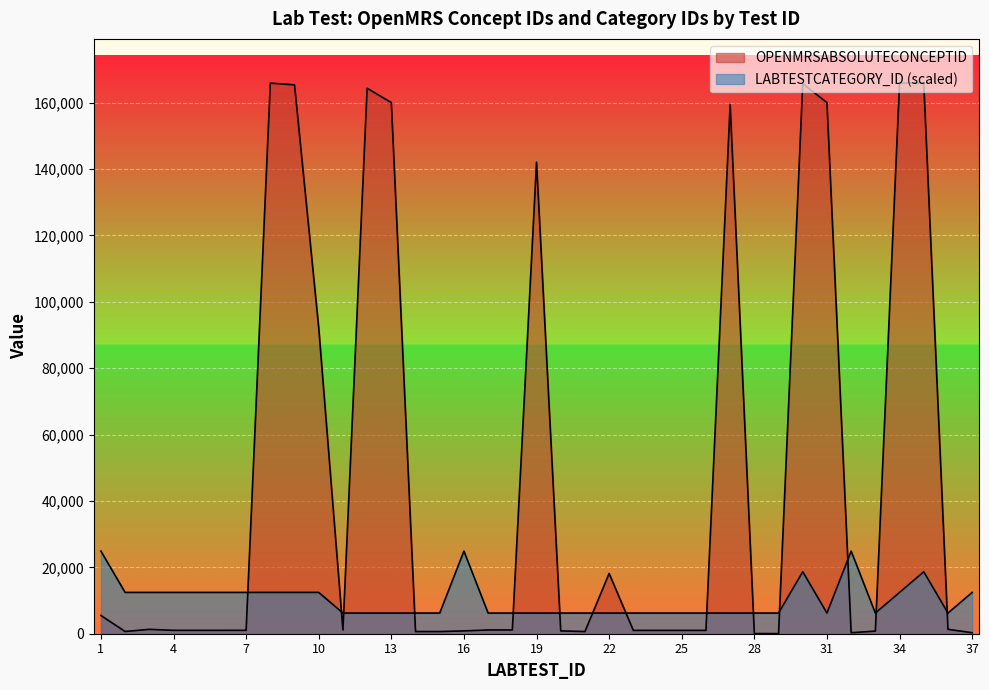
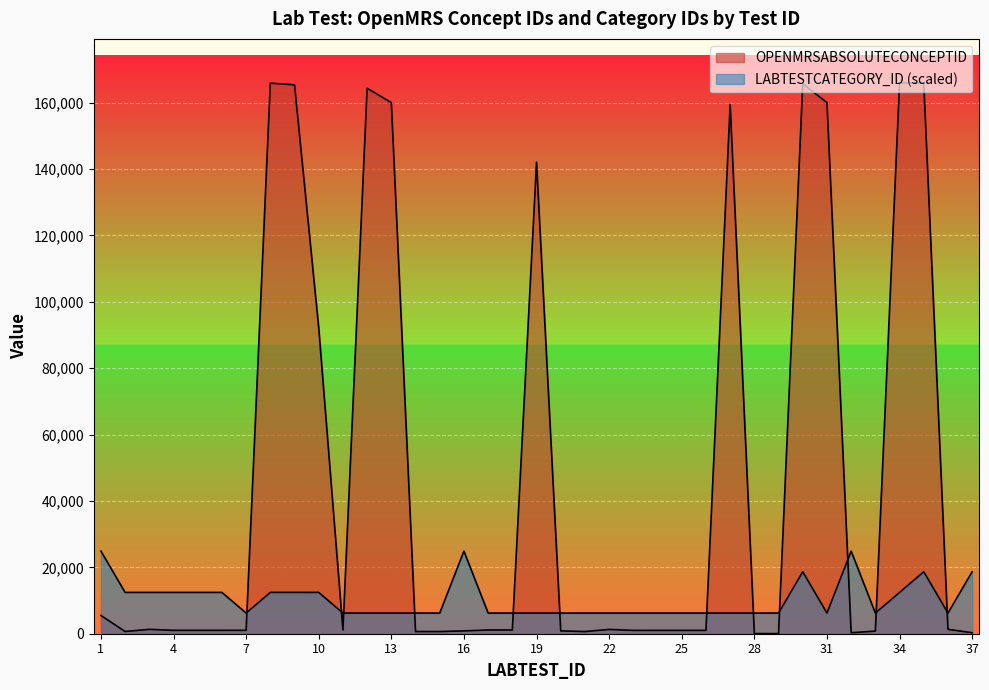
  {
    "OPENMRSABSOLUTECONCEPTID": {
      "1": "5,000",
      "4": "1,000",
      "7": "1,000",
      "10": "92,000",
      "13": "160,000",
      "16": "1,000",
      "19": "142,000",
-     "22": "18,000",
+     "22": "1,000",
      "25": "1,000",
      "28": "0",
      "31": "160,000",
      "37": "0"
    },
    "LABTESTCATEGORY_ID (scaled)": {
      "1": "25,000",
      "4": "12,000",
-     "7": "12,000",
+     "7": "6,000",
      "10": "12,000",
      "13": "6,000",
      "16": "25,000",
      "19": "6,000",
      "22": "6,000",
      "25": "6,000",
      "28": "6,000",
      "31": "6,000",
      "34": "12,000",
-     "37": "12,000"
+     "37": "19,000"
    }
  }
